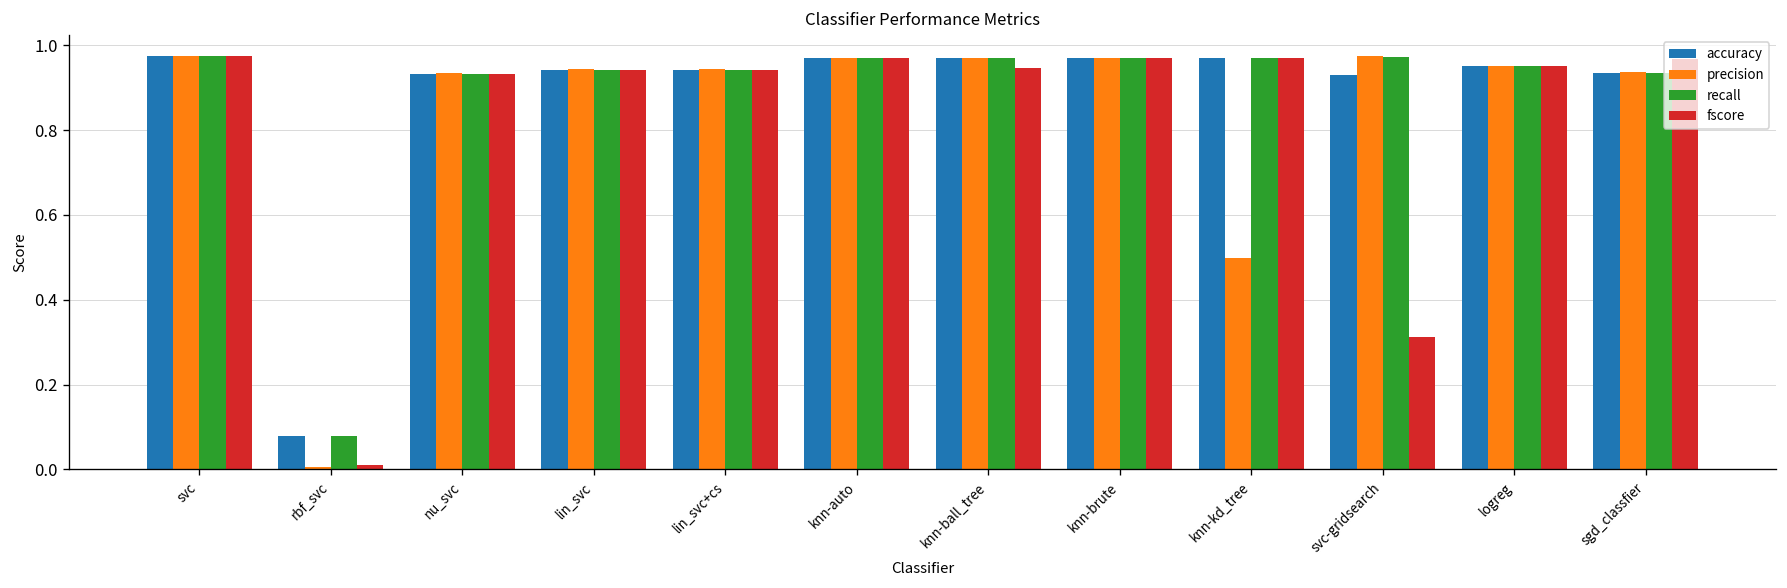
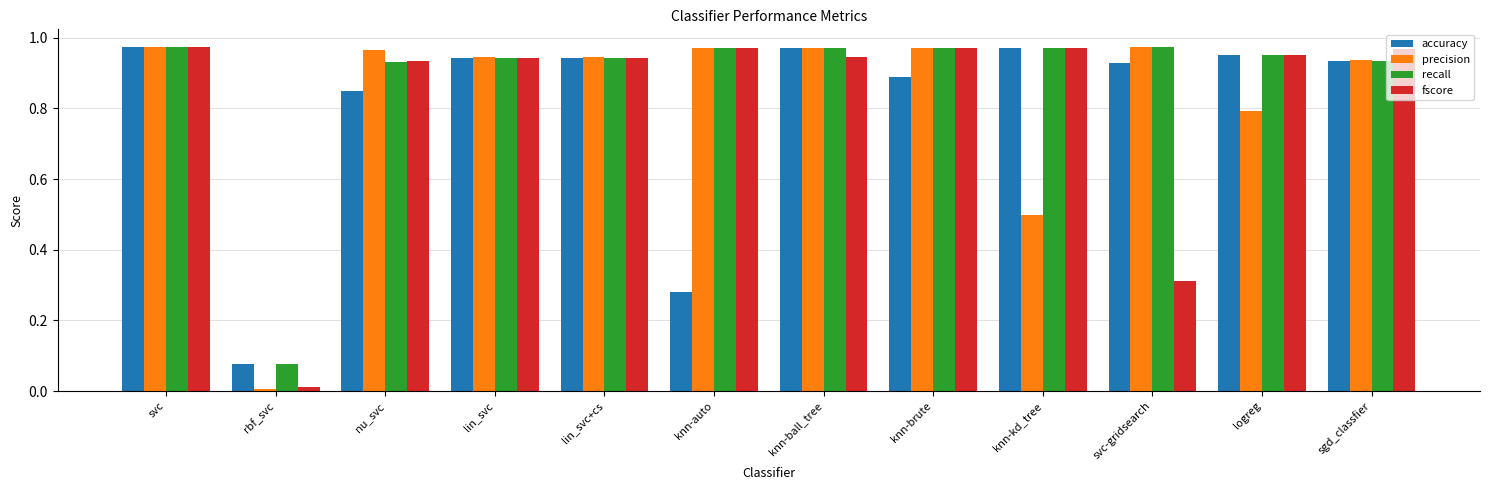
  {
    "accuracy": {
      "svc": 0.97,
      "rbf_svc": 0.08,
-     "nu_svc": 0.93,
+     "nu_svc": 0.85,
      "lin_svc": 0.94,
      "lin_svc+cs": 0.94,
-     "knn-auto": 0.97,
+     "knn-auto": 0.28,
      "knn-ball_tree": 0.97,
-     "knn-brute": 0.97,
+     "knn-brute": 0.89,
      "knn-kd_tree": 0.97,
      "svc-gridsearch": 0.93,
      "logreg": 0.95,
      "sgd_classfier": 0.93
    },
    "precision": {
      "svc": 0.98,
-     "nu_svc": 0.94,
+     "nu_svc": 0.97,
      "lin_svc": 0.95,
      "lin_svc+cs": 0.95,
      "knn-auto": 0.97,
      "knn-ball_tree": 0.97,
      "knn-brute": 0.97,
      "knn-kd_tree": 0.50,
      "svc-gridsearch": 0.97,
-     "logreg": 0.95,
+     "logreg": 0.79,
      "sgd_classfier": 0.94
    },
    "recall": {
      "svc": 0.97,
      "rbf_svc": 0.08,
      "nu_svc": 0.93,
      "lin_svc": 0.94,
      "lin_svc+cs": 0.94,
      "knn-auto": 0.97,
      "knn-ball_tree": 0.97,
      "knn-brute": 0.97,
      "knn-kd_tree": 0.97,
      "svc-gridsearch": 0.97,
      "logreg": 0.95,
      "sgd_classfier": 0.93
    },
    "fscore": {
      "svc": 0.97,
      "rbf_svc": 0.01,
      "nu_svc": 0.93,
      "lin_svc": 0.94,
      "lin_svc+cs": 0.94,
      "knn-auto": 0.97,
      "knn-ball_tree": 0.95,
      "knn-brute": 0.97,
      "knn-kd_tree": 0.97,
      "svc-gridsearch": 0.31,
      "logreg": 0.95
    }
  }
